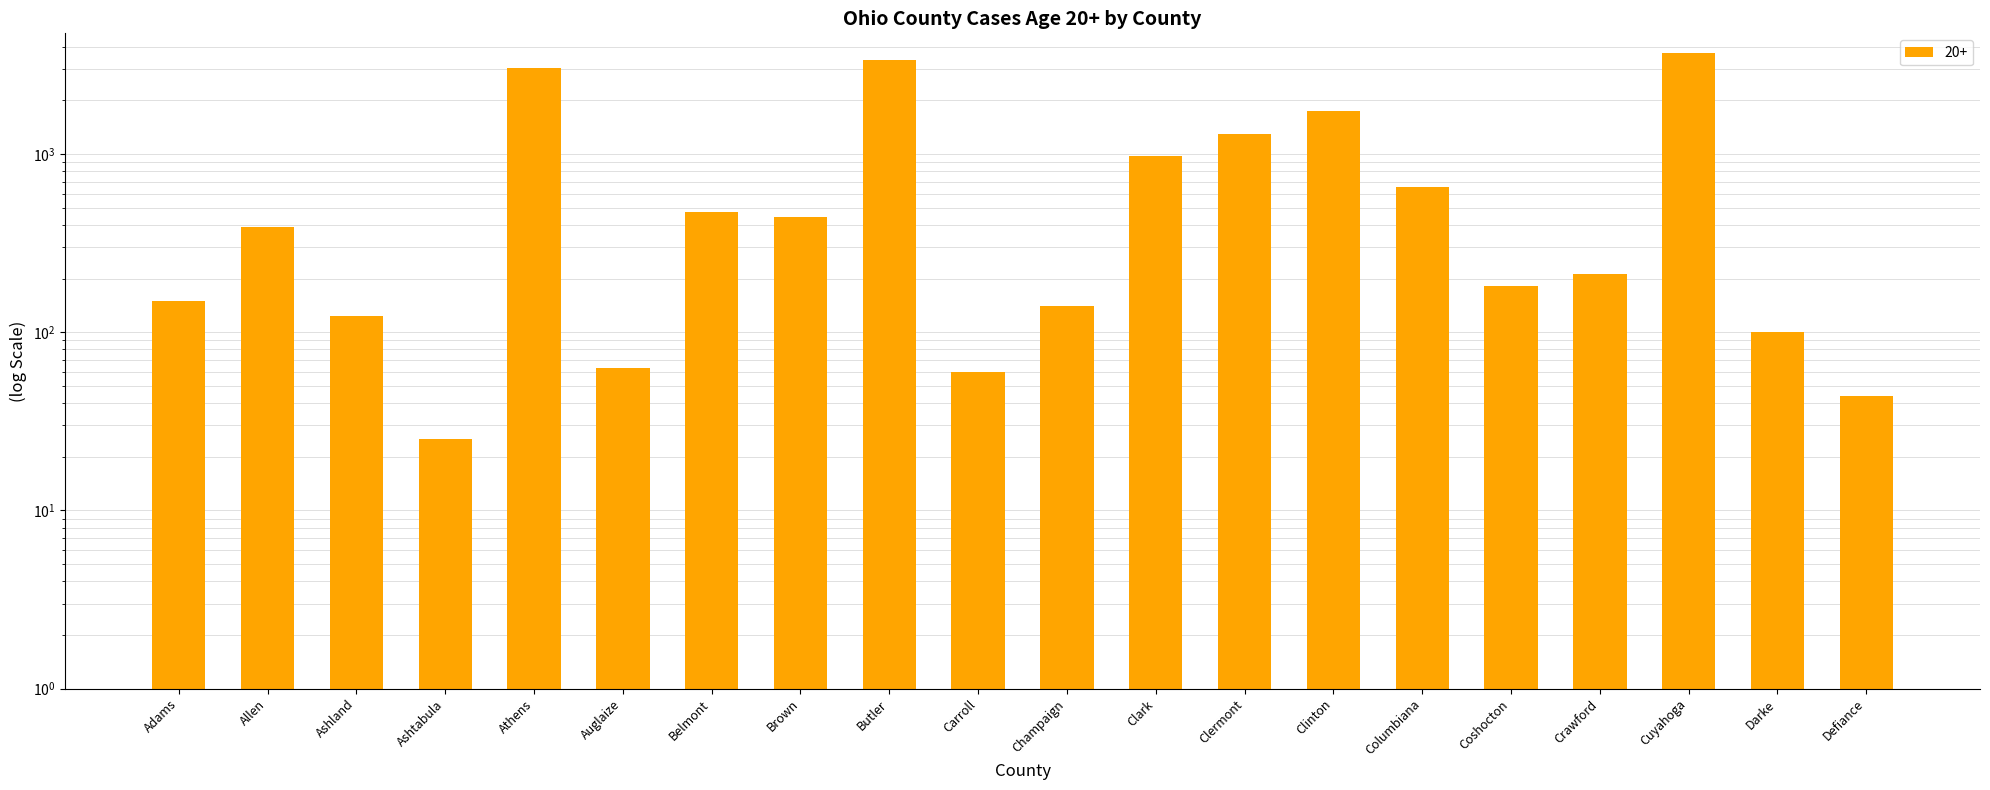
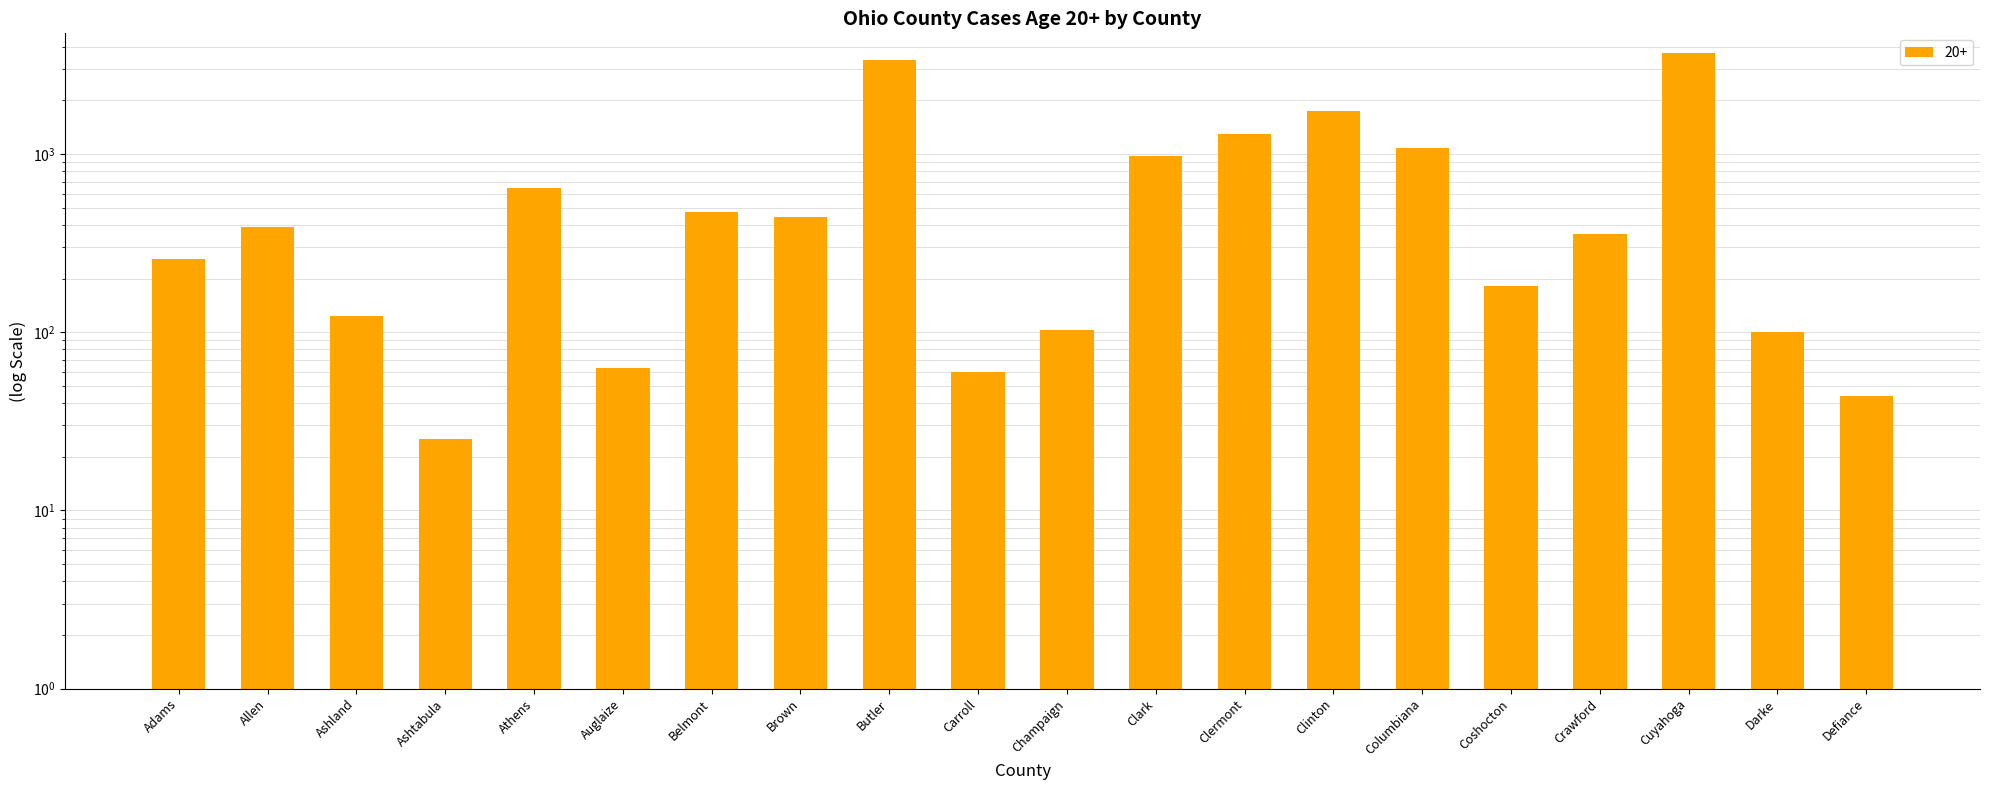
  {
-   "Adams": 150,
+   "Adams": 260,
    "Allen": 390,
    "Ashland": 120,
    "Ashtabula": 25,
-   "Athens": 3100,
+   "Athens": 650,
    "Auglaize": 63,
    "Belmont": 470,
    "Brown": 450,
    "Butler": 3400,
    "Carroll": 60,
-   "Champaign": 140,
+   "Champaign": 100,
    "Clark": 1000,
    "Clermont": 1300,
    "Clinton": 1800,
-   "Columbiana": 650,
+   "Columbiana": 1100,
    "Coshocton": 180,
-   "Crawford": 210,
+   "Crawford": 360,
    "Cuyahoga": 3700,
    "Darke": 100,
    "Defiance": 44
  }
